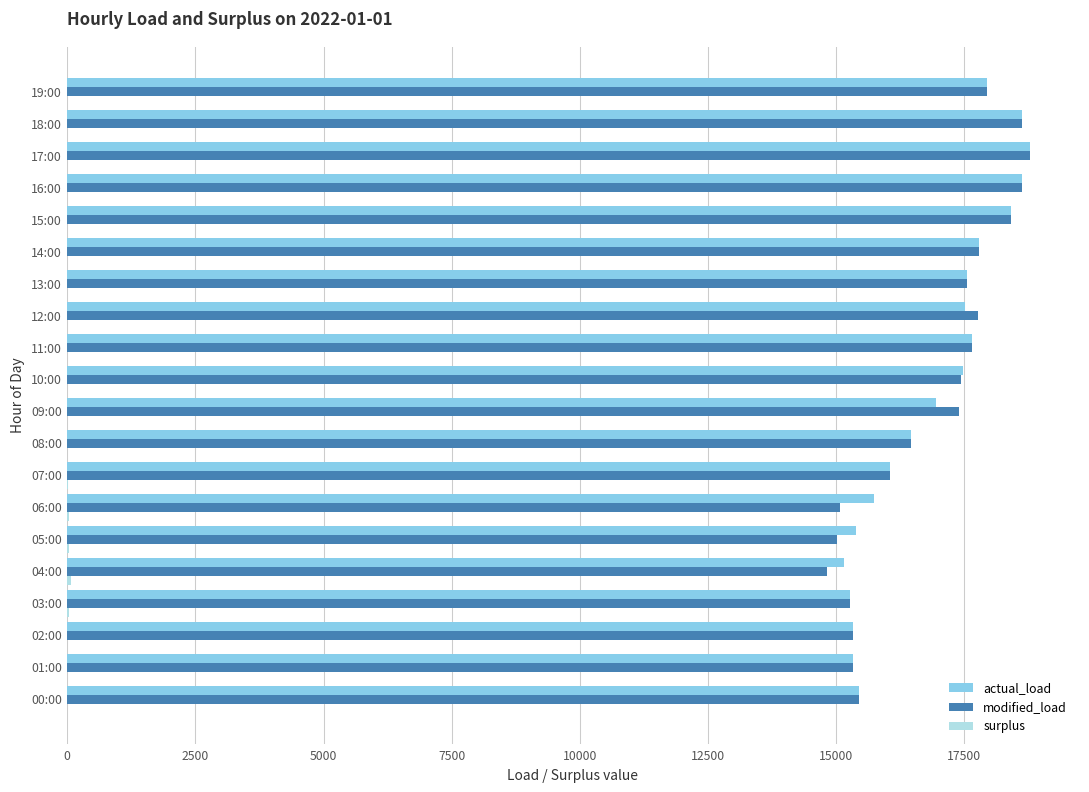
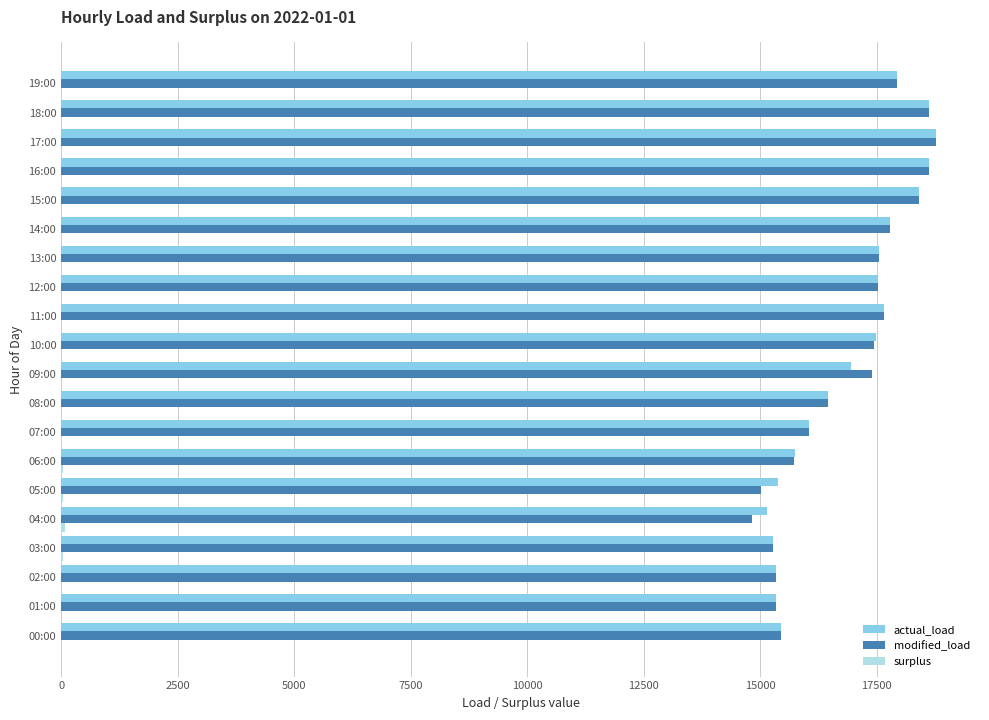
  {
    "modified_load": {
      "19:00": 17900,
      "18:00": 18600,
      "17:00": 18800,
      "16:00": 18600,
      "15:00": 18400,
      "14:00": 17800,
      "13:00": 17500,
-     "12:00": 17800,
+     "12:00": 17500,
      "11:00": 17700,
      "10:00": 17400,
      "09:00": 17400,
      "08:00": 16500,
      "07:00": 16100,
-     "06:00": 15100,
+     "06:00": 15700,
      "05:00": 15000,
      "04:00": 14800,
      "03:00": 15300,
      "02:00": 15300,
      "01:00": 15300,
      "00:00": 15400
    }
  }
